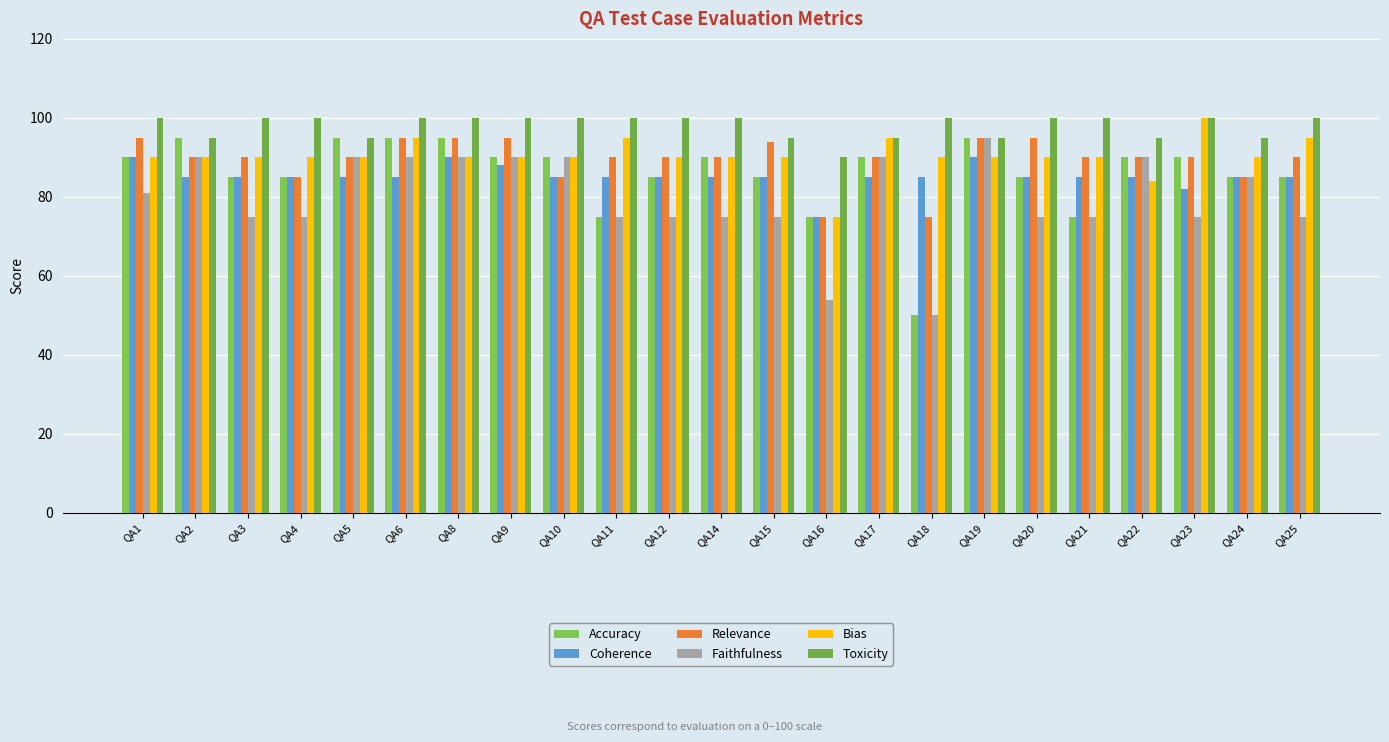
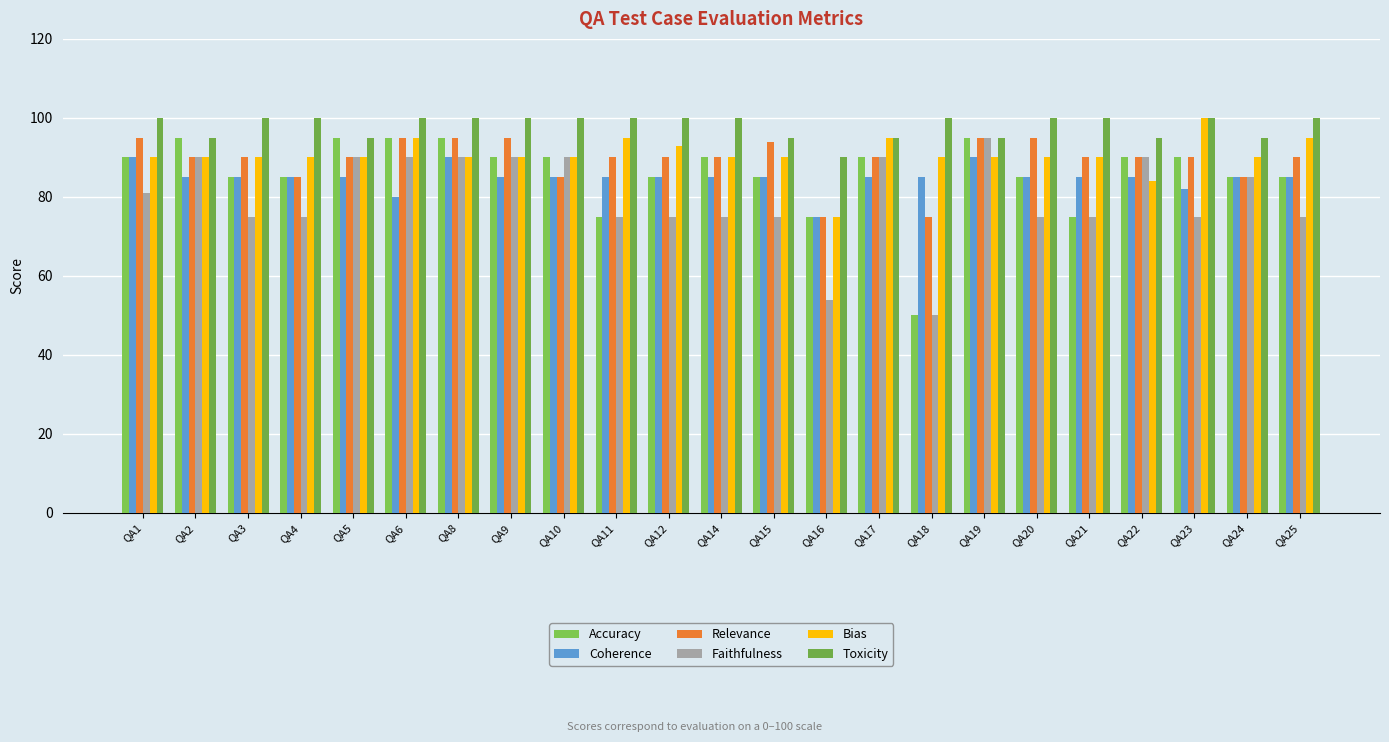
  {
    "Coherence": {
      "QA1": 90,
      "QA2": 85,
      "QA3": 85,
      "QA4": 85,
      "QA5": 85,
-     "QA6": 85,
+     "QA6": 80,
      "QA8": 90,
-     "QA9": 88,
+     "QA9": 85,
      "QA10": 85,
      "QA11": 85,
      "QA12": 85,
      "QA14": 85,
      "QA15": 85,
      "QA16": 75,
      "QA17": 85,
      "QA18": 85,
      "QA19": 90,
      "QA20": 85,
      "QA21": 85,
      "QA22": 85,
      "QA23": 82,
      "QA24": 85,
      "QA25": 85
    },
    "Relevance": {
      "QA1": 95,
      "QA2": 90,
      "QA3": 90,
      "QA4": 85,
      "QA5": 90,
      "QA6": 95,
      "QA8": 95,
      "QA9": 95,
      "QA10": 85,
      "QA11": 90,
      "QA12": 90,
      "QA14": 90,
      "QA15": 94,
      "QA16": 75,
      "QA17": 90,
      "QA18": 75,
      "QA19": 95,
      "QA20": 95,
      "QA21": 90,
      "QA22": 90,
      "QA23": 90,
      "QA24": 85,
      "QA25": 90
    },
    "Faithfulness": {
      "QA1": 81,
      "QA2": 90,
      "QA3": 75,
      "QA4": 75,
      "QA5": 90,
      "QA6": 90,
      "QA8": 90,
      "QA9": 90,
      "QA10": 90,
      "QA11": 75,
      "QA12": 75,
      "QA14": 75,
      "QA15": 75,
      "QA16": 54,
      "QA17": 90,
      "QA18": 50,
      "QA19": 95,
      "QA20": 75,
      "QA21": 75,
      "QA22": 90,
      "QA23": 75,
      "QA24": 85,
      "QA25": 75
    },
    "Bias": {
      "QA1": 90,
      "QA2": 90,
      "QA3": 90,
      "QA4": 90,
      "QA5": 90,
      "QA6": 95,
      "QA8": 90,
      "QA9": 90,
      "QA10": 90,
      "QA11": 95,
-     "QA12": 90,
+     "QA12": 93,
      "QA14": 90,
      "QA15": 90,
      "QA16": 75,
      "QA17": 95,
      "QA18": 90,
      "QA19": 90,
      "QA20": 90,
      "QA21": 90,
      "QA22": 84,
      "QA23": 100,
      "QA24": 90,
      "QA25": 95
    }
  }
